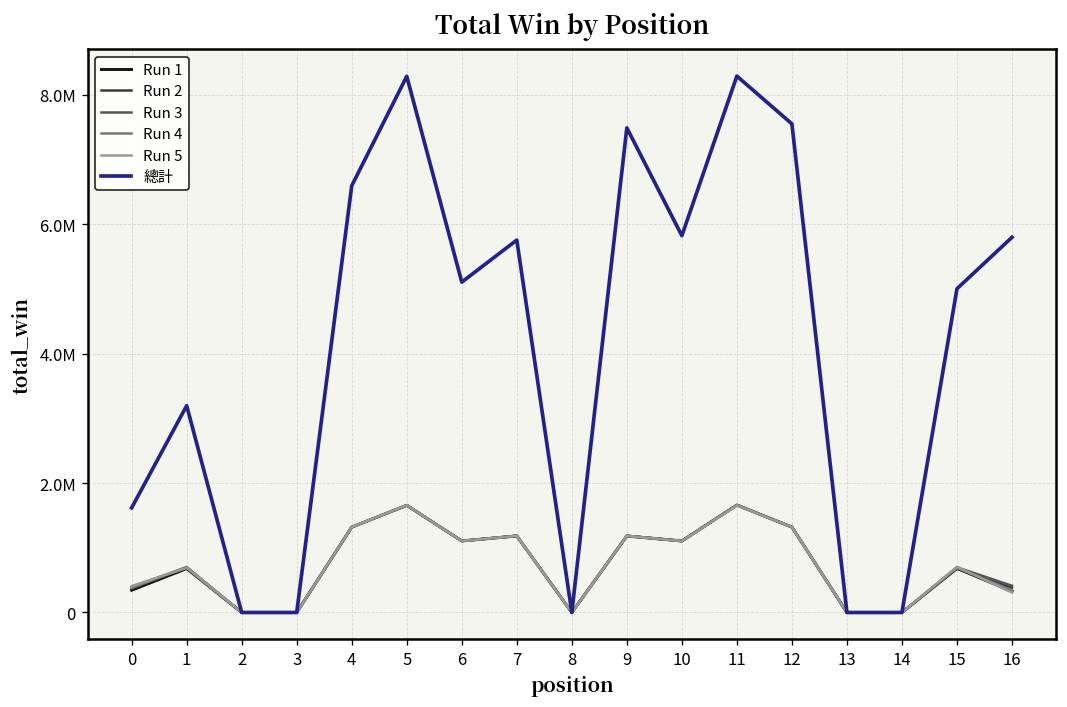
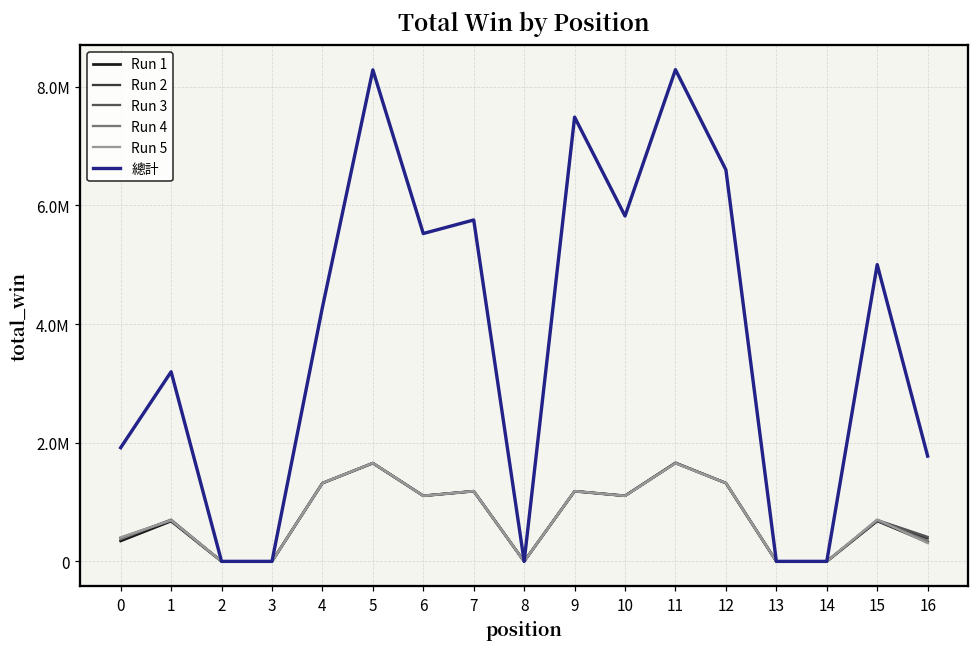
  {
    "總計": {
-     "0": 1600000,
+     "0": 1900000,
      "1": 3200000,
-     "4": 6600000,
+     "4": 4300000,
      "5": 8300000,
-     "6": 5100000,
+     "6": 5500000,
      "7": 5800000,
      "9": 7500000,
      "10": 5800000,
      "11": 8300000,
-     "12": 7500000,
+     "12": 6600000,
      "15": 5000000,
-     "16": 5800000
+     "16": 1800000
    }
  }
